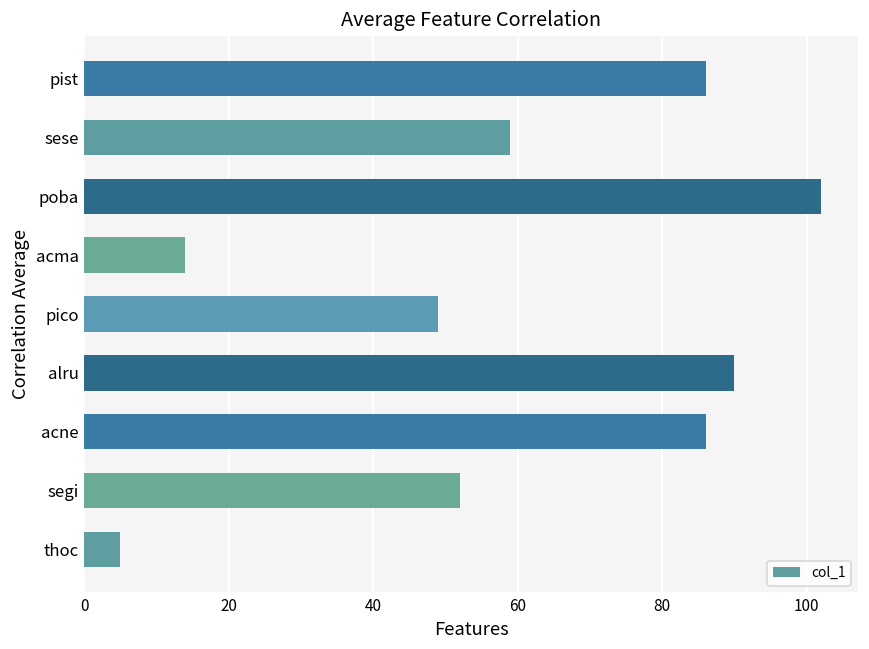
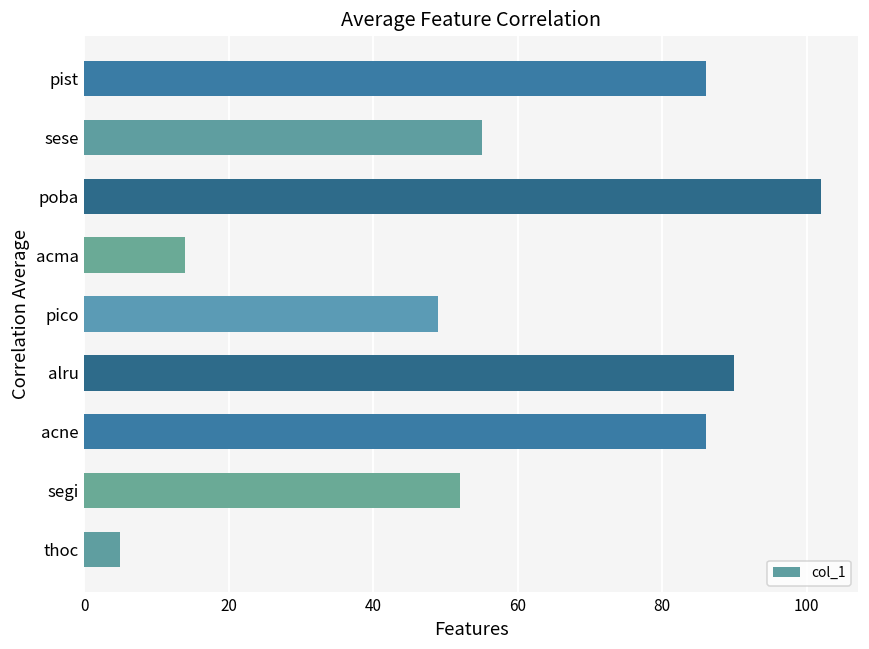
  {
    "pist": 86,
-   "sese": 59,
+   "sese": 55,
    "poba": 102,
    "acma": 14,
    "pico": 49,
    "alru": 90,
    "acne": 86,
    "segi": 52,
    "thoc": 5
  }
